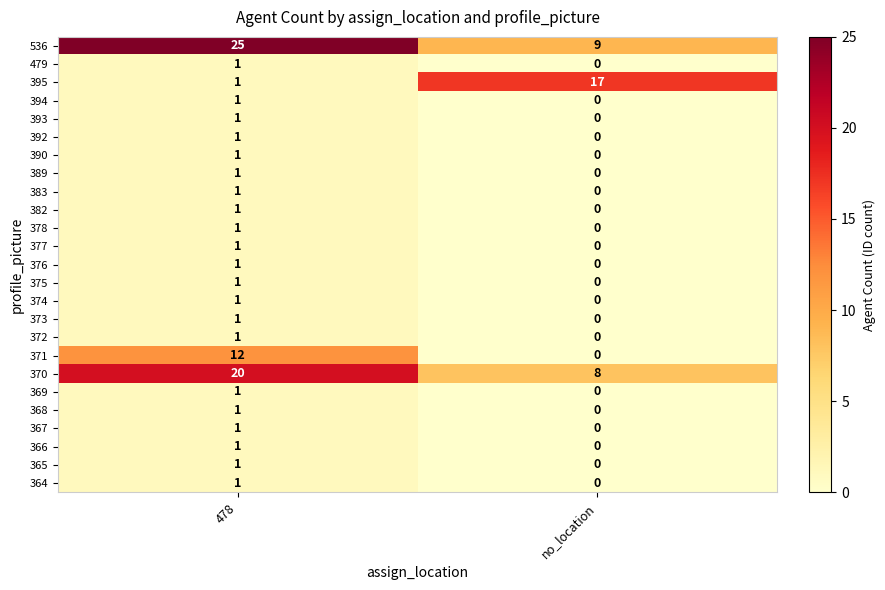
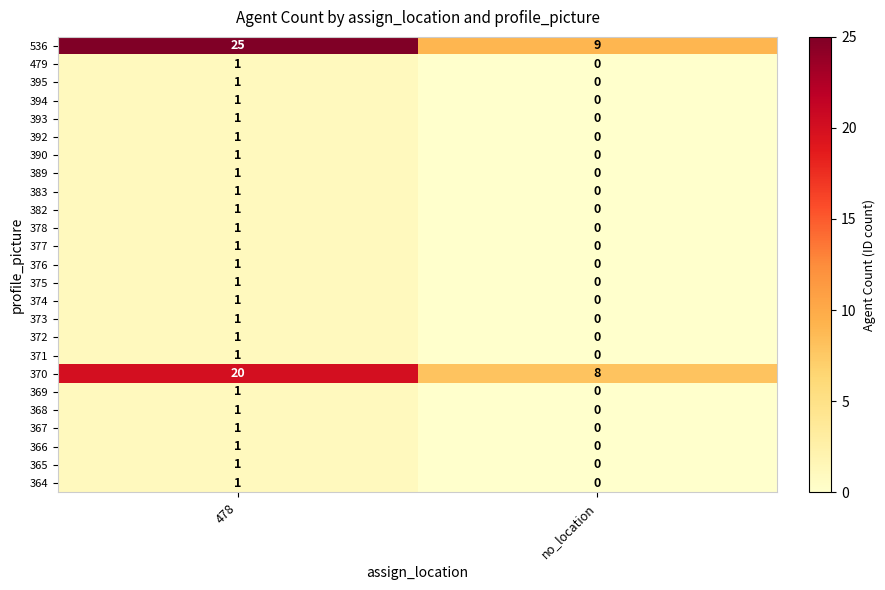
  {
    "536": {
      "478": 25,
      "no_location": 9
    },
    "479": {
      "478": 1,
      "no_location": 0
    },
    "395": {
      "478": 1,
-     "no_location": 17
+     "no_location": 0
    },
    "394": {
      "478": 1,
      "no_location": 0
    },
    "393": {
      "478": 1,
      "no_location": 0
    },
    "392": {
      "478": 1,
      "no_location": 0
    },
    "390": {
      "478": 1,
      "no_location": 0
    },
    "389": {
      "478": 1,
      "no_location": 0
    },
    "383": {
      "478": 1,
      "no_location": 0
    },
    "382": {
      "478": 1,
      "no_location": 0
    },
    "378": {
      "478": 1,
      "no_location": 0
    },
    "377": {
      "478": 1,
      "no_location": 0
    },
    "376": {
      "478": 1,
      "no_location": 0
    },
    "375": {
      "478": 1,
      "no_location": 0
    },
    "374": {
      "478": 1,
      "no_location": 0
    },
    "373": {
      "478": 1,
      "no_location": 0
    },
    "372": {
      "478": 1,
      "no_location": 0
    },
    "371": {
-     "478": 12,
+     "478": 1,
      "no_location": 0
    },
    "370": {
      "478": 20,
      "no_location": 8
    },
    "369": {
      "478": 1,
      "no_location": 0
    },
    "368": {
      "478": 1,
      "no_location": 0
    },
    "367": {
      "478": 1,
      "no_location": 0
    },
    "366": {
      "478": 1,
      "no_location": 0
    },
    "365": {
      "478": 1,
      "no_location": 0
    },
    "364": {
      "478": 1,
      "no_location": 0
    }
  }
